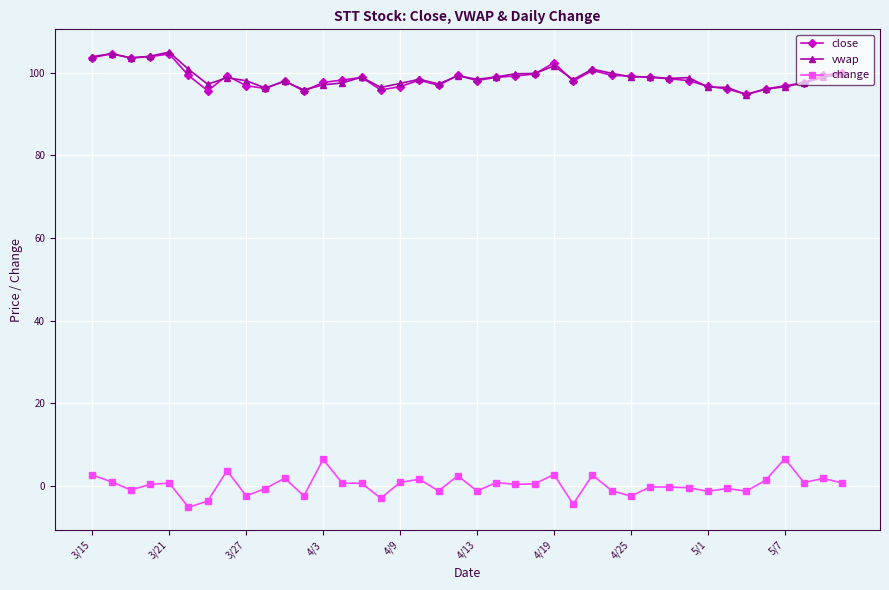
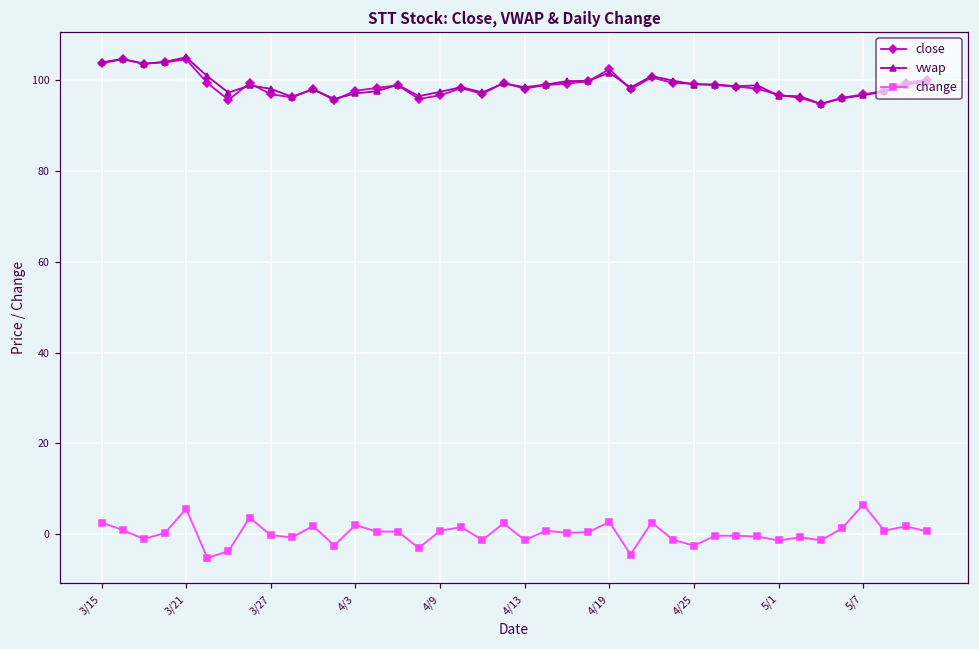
  {
    "change": {
      "3/15": 3,
-     "3/21": 1,
-     "3/27": -2,
-     "4/3": 6,
+     "3/21": 6,
+     "3/27": 0,
+     "4/3": 2,
      "4/9": 1,
      "4/13": -1,
      "4/19": 3,
      "4/25": -3,
      "5/1": -1,
      "5/7": 7
    }
  }
